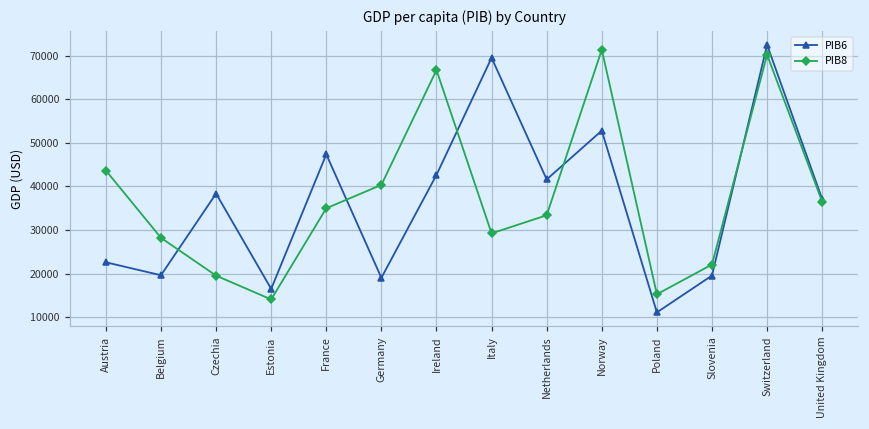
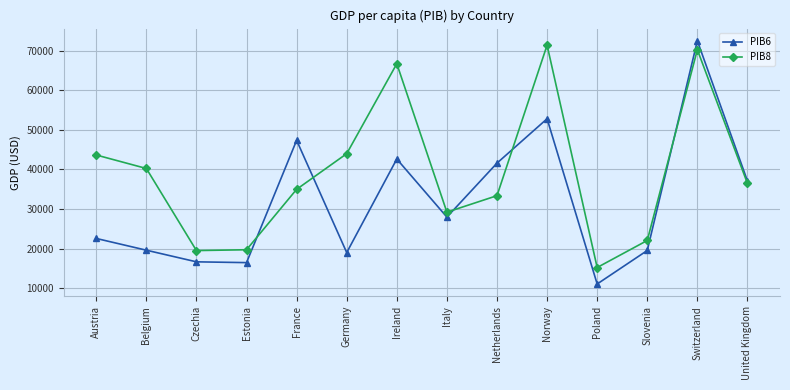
  {
    "PIB6": {
      "Austria": 23000,
      "Belgium": 20000,
-     "Czechia": 38000,
+     "Czechia": 17000,
      "Estonia": 16000,
      "France": 47000,
      "Germany": 19000,
      "Ireland": 43000,
-     "Italy": 69000,
+     "Italy": 28000,
      "Netherlands": 42000,
      "Norway": 53000,
      "Poland": 11000,
      "Slovenia": 20000,
      "Switzerland": 72000
    },
    "PIB8": {
      "Austria": 44000,
-     "Belgium": 28000,
+     "Belgium": 40000,
      "Czechia": 20000,
-     "Estonia": 14000,
+     "Estonia": 20000,
      "France": 35000,
-     "Germany": 40000,
+     "Germany": 44000,
      "Ireland": 67000,
      "Italy": 29000,
      "Netherlands": 33000,
      "Norway": 71000,
      "Poland": 15000,
      "Slovenia": 22000,
      "Switzerland": 70000
    }
  }
